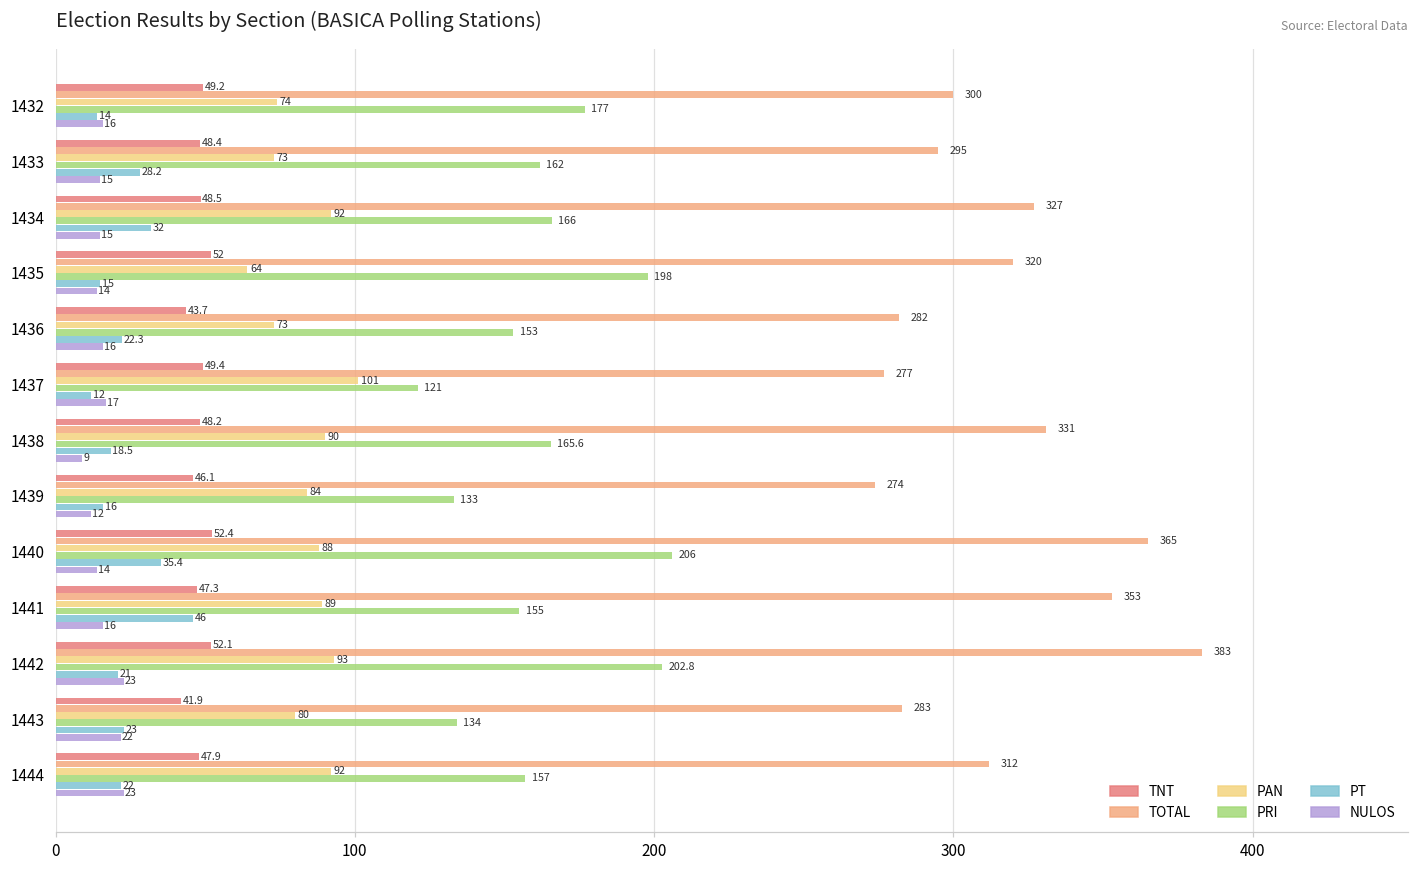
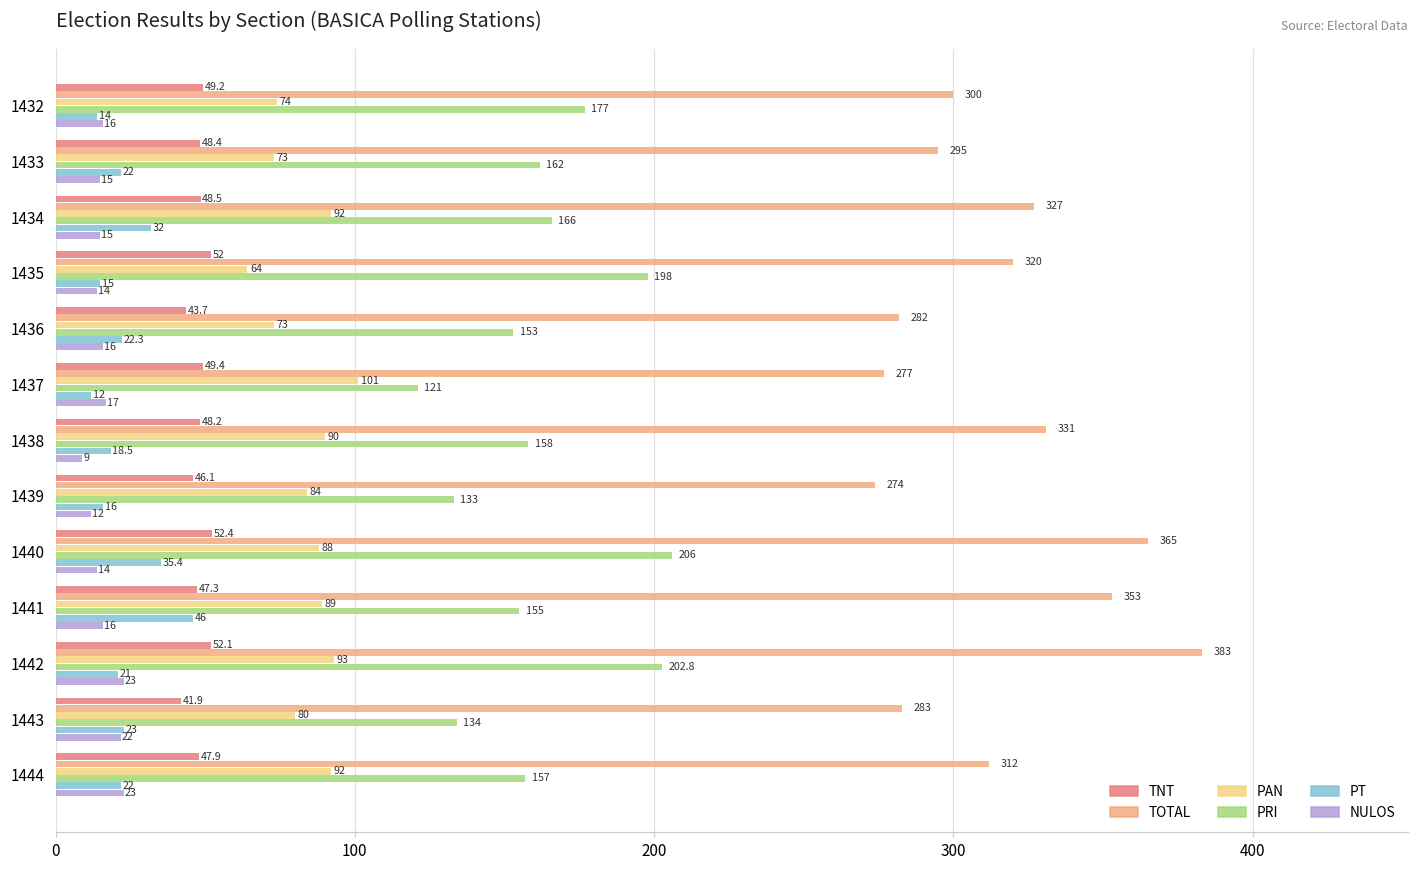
  {
    "PRI": {
      "1432": 177,
      "1433": 162,
      "1434": 166,
      "1435": 198,
      "1436": 153,
      "1437": 121,
-     "1438": 165.6,
+     "1438": 158,
      "1439": 133,
      "1440": 206,
      "1441": 155,
      "1442": 202.8,
      "1443": 134,
      "1444": 157
    },
    "PT": {
-     "1433": 28.2,
+     "1433": 22,
      "1434": 32,
      "1436": 22.3,
      "1437": 12,
      "1438": 18.5,
      "1439": 16,
      "1440": 35.4,
      "1441": 46
    },
    "NULOS": {
      "1433": 15,
      "1434": 15,
      "1436": 16,
      "1437": 17,
      "1438": 9,
      "1439": 12,
      "1440": 14,
      "1441": 16
    }
  }
